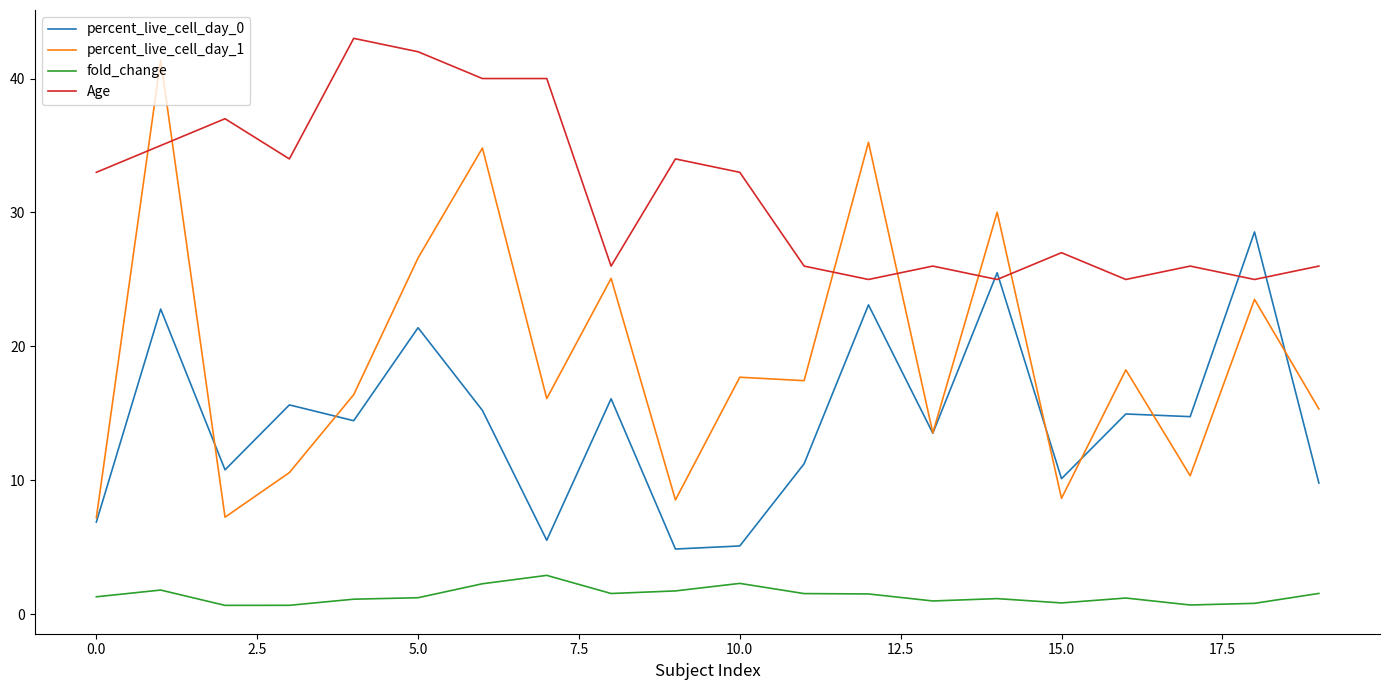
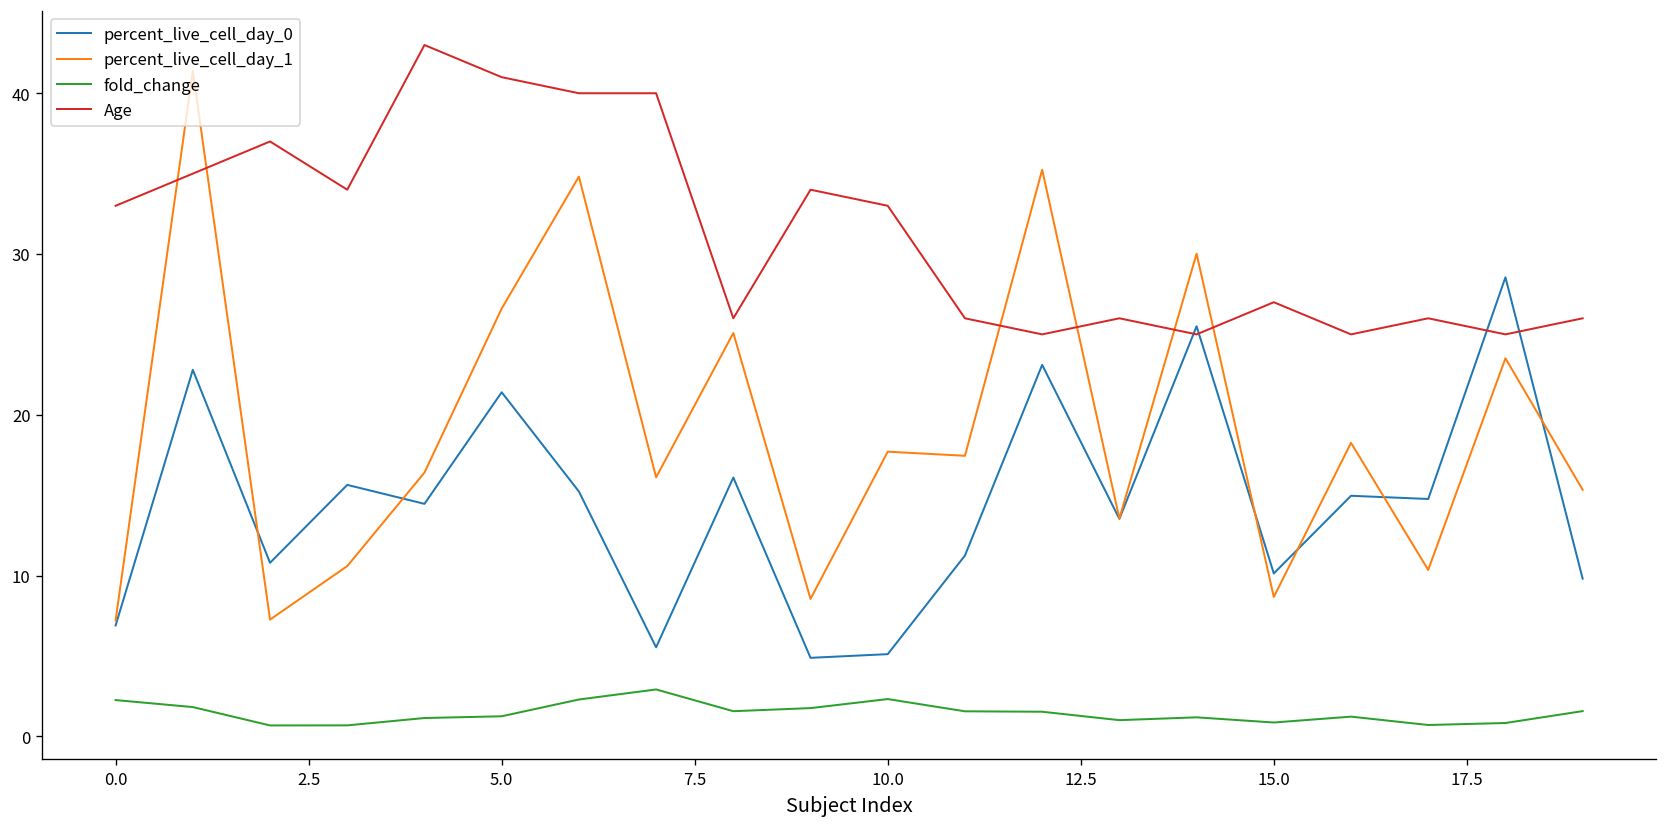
  {
    "percent_live_cell_day_0": {
      "0.0": 6.9,
      "5.0": 21.4,
      "10.0": 5.1,
      "15.0": 10.1
    },
    "percent_live_cell_day_1": {
      "0.0": 7.2,
      "5.0": 26.6,
      "10.0": 17.7,
      "15.0": 8.7
    },
    "fold_change": {
-     "0.0": 1.3,
+     "0.0": 2.3,
      "5.0": 1.2,
      "10.0": 2.3,
      "15.0": 0.9
    },
    "Age": {
      "0.0": 33,
-     "5.0": 42,
+     "5.0": 41,
      "10.0": 33,
      "15.0": 27
    }
  }
